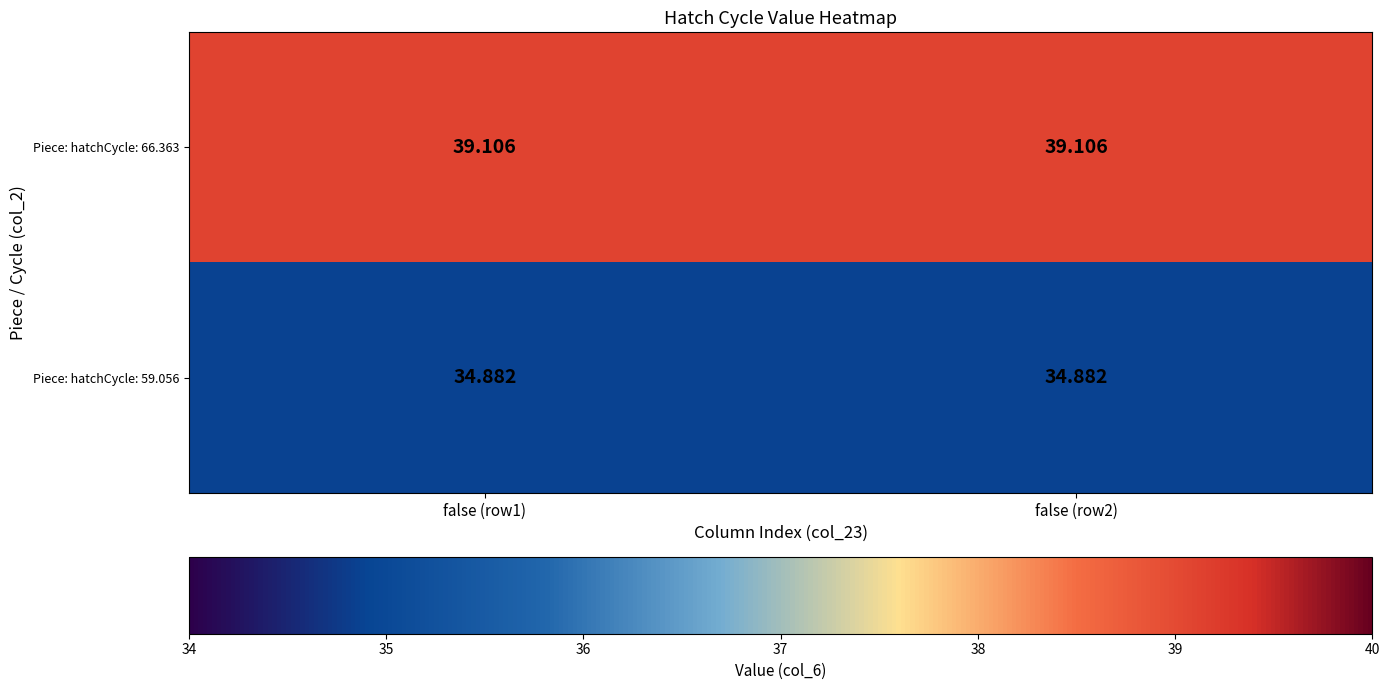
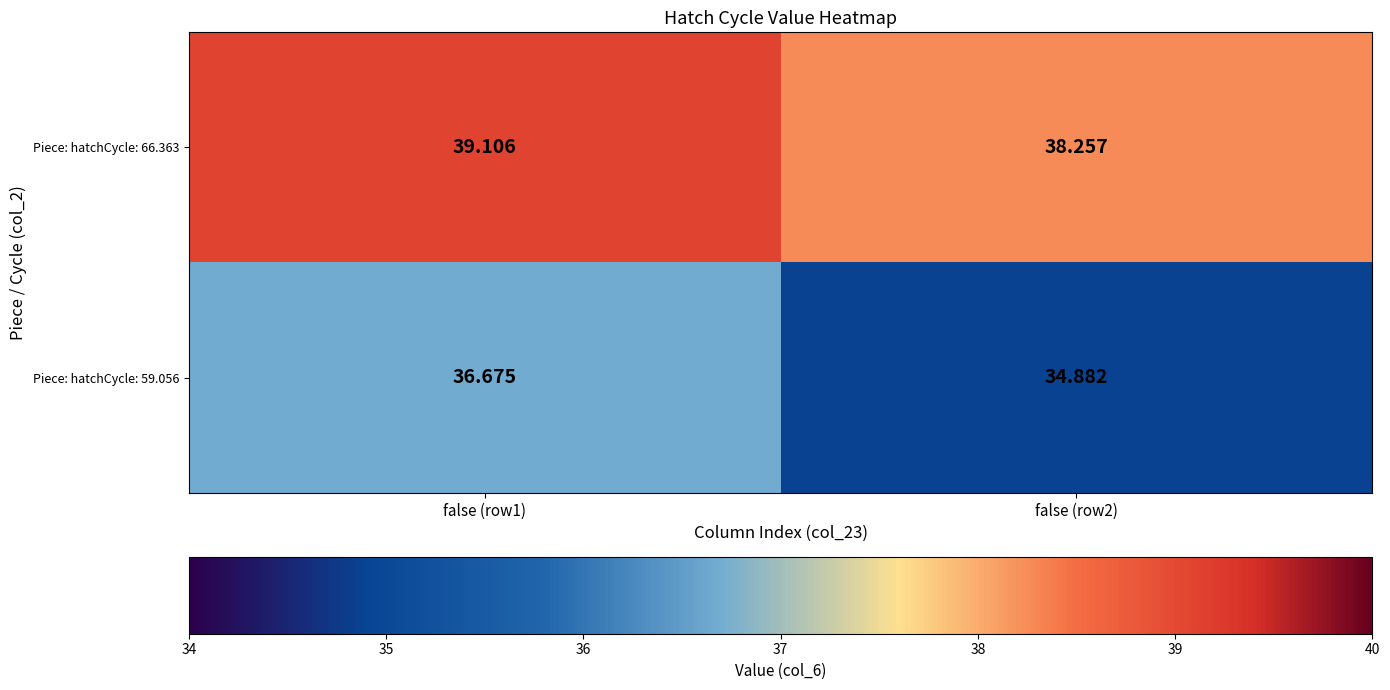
  {
    "Piece: hatchCycle: 66.363": {
      "false (row1)": 39.106,
-     "false (row2)": 39.106
+     "false (row2)": 38.257
    },
    "Piece: hatchCycle: 59.056": {
-     "false (row1)": 34.882,
+     "false (row1)": 36.675,
      "false (row2)": 34.882
    }
  }
